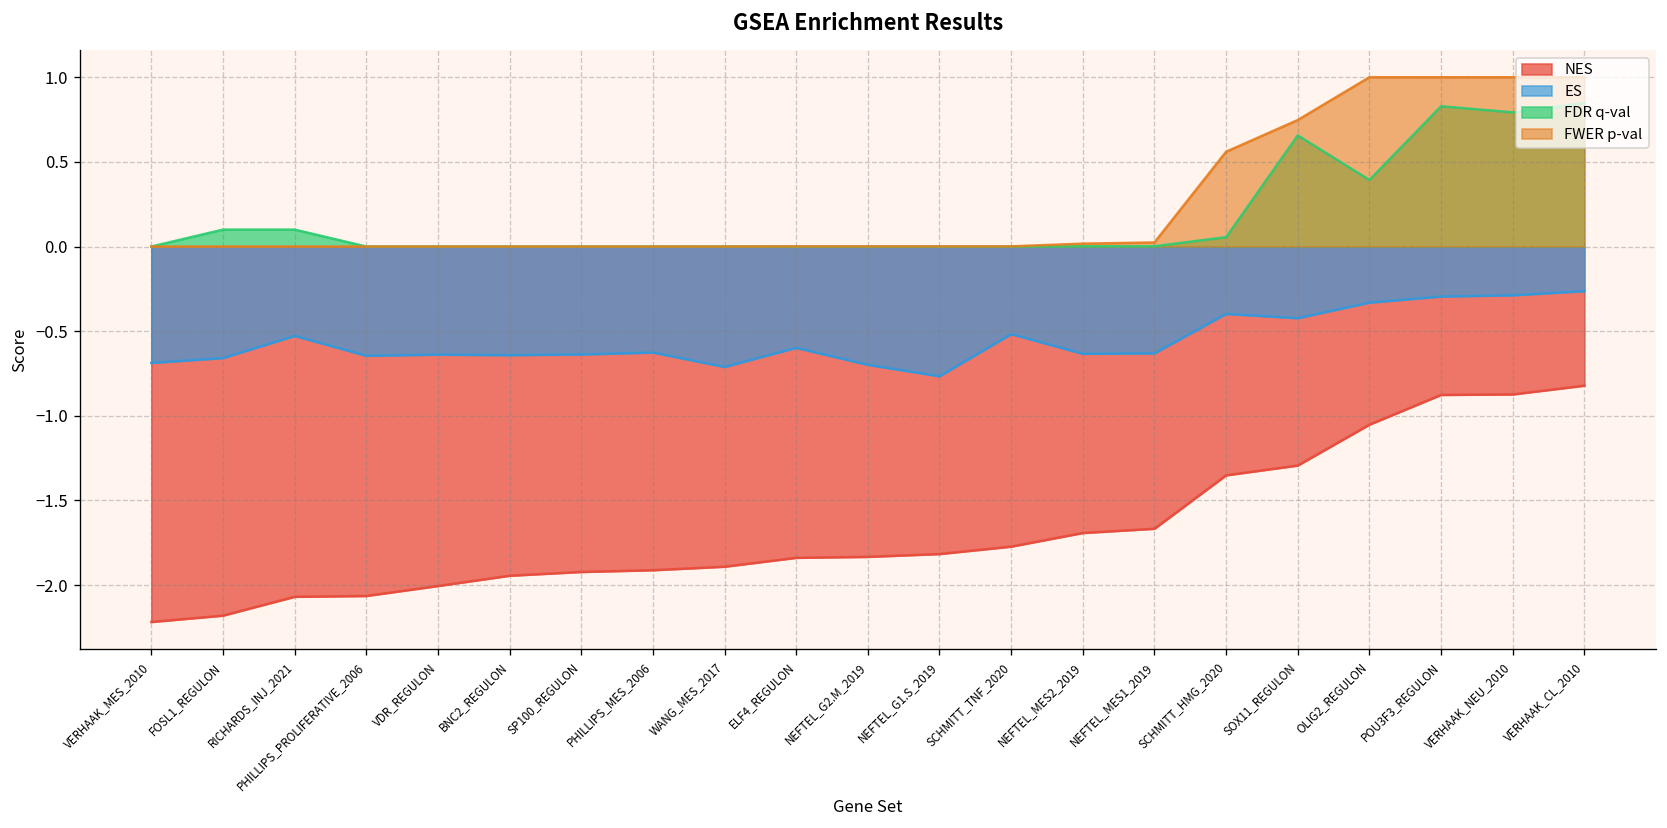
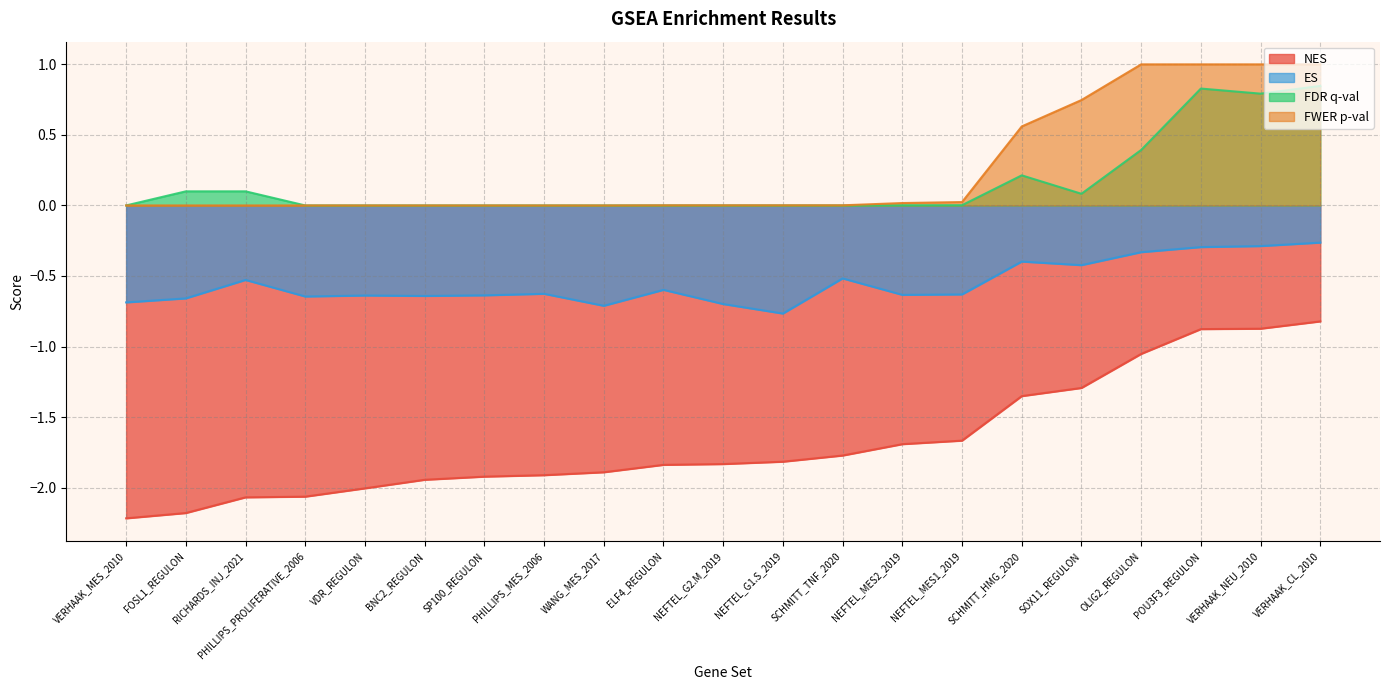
  {
    "FDR q-val": {
      "FOSL1_REGULON": 0.10,
      "RICHARDS_INJ_2021": 0.10,
-     "SCHMITT_HMG_2020": 0.06,
-     "SOX11_REGULON": 0.66,
+     "SCHMITT_HMG_2020": 0.21,
+     "SOX11_REGULON": 0.08,
      "OLIG2_REGULON": 0.39,
      "POU3F3_REGULON": 0.83,
      "VERHAAK_NEU_2010": 0.79
    }
  }
